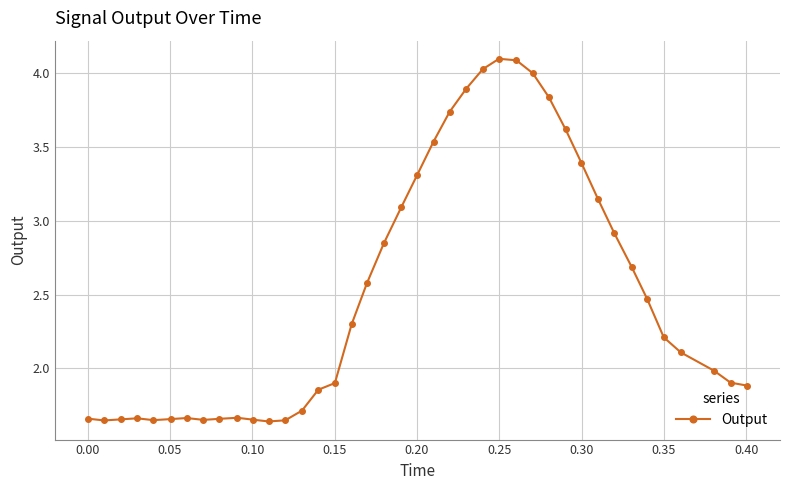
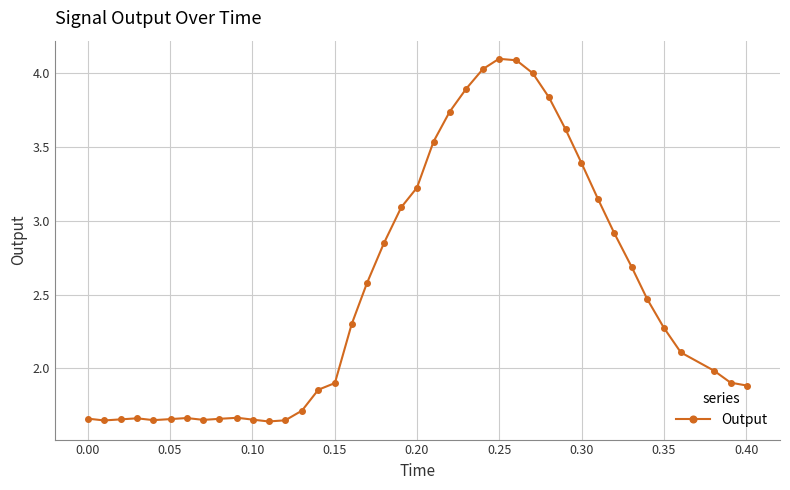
  {
    "0.00": 1.66,
    "0.15": 1.90,
-   "0.20": 3.31,
+   "0.20": 3.22,
    "0.30": 3.39,
-   "0.35": 2.21
+   "0.35": 2.28
  }
